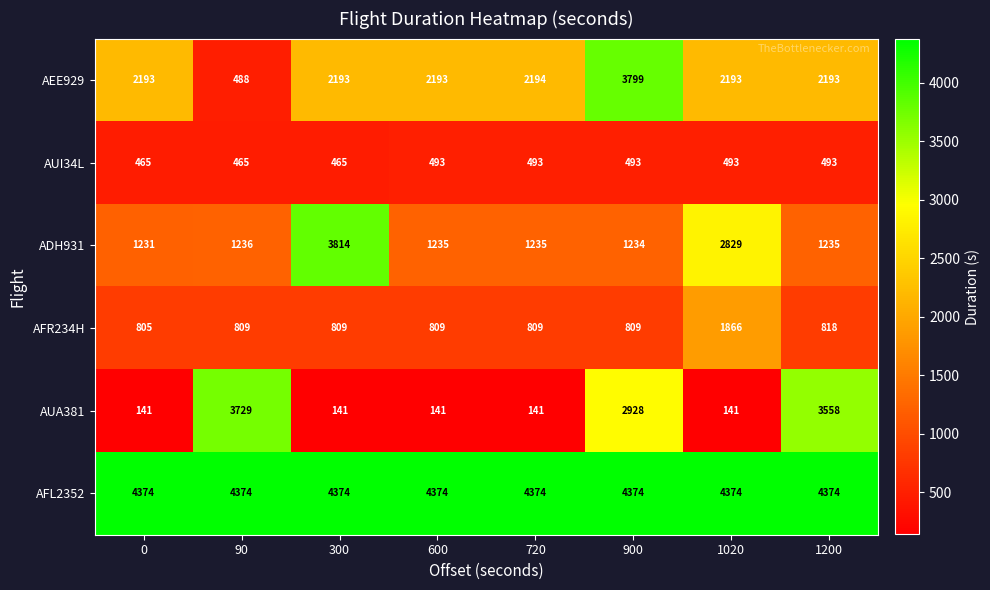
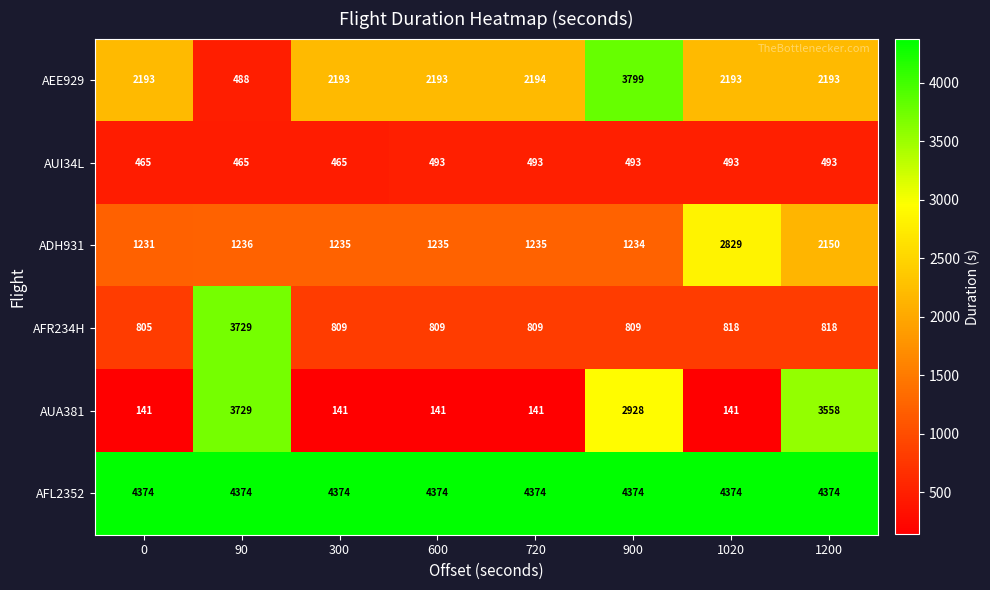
  {
    "AEE929": {
      "0": 2193,
      "90": 488,
      "300": 2193,
      "600": 2193,
      "720": 2194,
      "900": 3799,
      "1020": 2193
    },
    "AUI34L": {
      "0": 465,
      "90": 465,
      "300": 465,
      "600": 493,
      "720": 493,
      "900": 493,
      "1020": 493,
      "1200": 493
    },
    "ADH931": {
      "0": 1231,
      "90": 1236,
-     "300": 3814,
+     "300": 1235,
      "600": 1235,
      "720": 1235,
      "900": 1234,
      "1020": 2829,
-     "1200": 1235
+     "1200": 2150
    },
    "AFR234H": {
      "0": 805,
-     "90": 809,
+     "90": 3729,
      "300": 809,
      "600": 809,
      "720": 809,
      "900": 809,
-     "1020": 1866,
+     "1020": 818,
      "1200": 818
    },
    "AUA381": {
      "0": 141,
      "90": 3729,
      "300": 141,
      "600": 141,
      "720": 141,
      "900": 2928,
      "1020": 141,
      "1200": 3558
    },
    "AFL2352": {
      "0": 4374,
      "90": 4374,
      "300": 4374,
      "600": 4374,
      "720": 4374,
      "900": 4374,
      "1020": 4374,
      "1200": 4374
    }
  }
